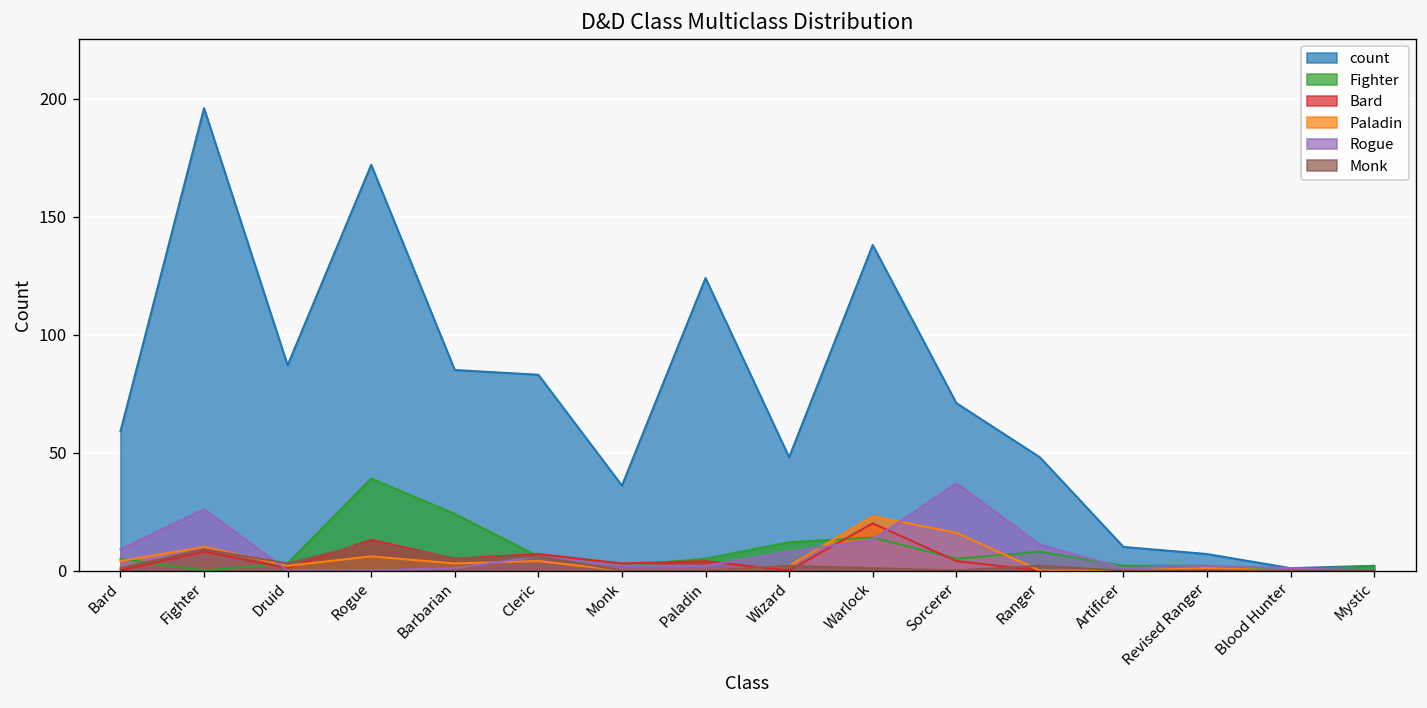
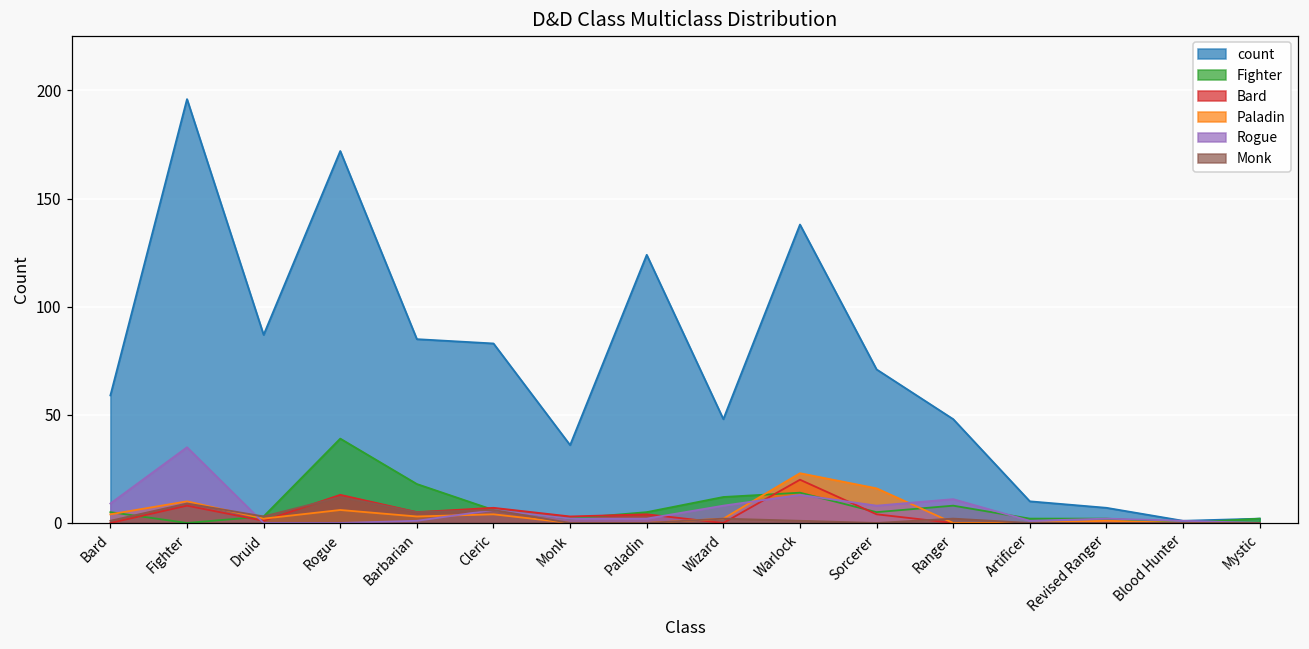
  {
    "count": {
      "Bard": 59,
      "Fighter": 196,
      "Druid": 87,
      "Rogue": 172,
      "Barbarian": 85,
      "Cleric": 83,
      "Monk": 36,
      "Paladin": 124,
      "Wizard": 48,
      "Warlock": 138,
      "Sorcerer": 71,
      "Ranger": 48,
      "Artificer": 10,
      "Revised Ranger": 7
    },
    "Fighter": {
      "Fighter": 0,
      "Rogue": 39,
-     "Barbarian": 24,
+     "Barbarian": 18,
      "Wizard": 12,
      "Ranger": 8
    },
    "Bard": {
      "Wizard": 0,
      "Warlock": 20
    },
    "Paladin": {
      "Rogue": 6,
      "Barbarian": 3,
      "Cleric": 4,
      "Warlock": 23,
      "Sorcerer": 16
    },
    "Rogue": {
      "Bard": 9,
-     "Fighter": 26,
+     "Fighter": 35,
      "Rogue": 0,
      "Barbarian": 1,
      "Paladin": 2,
      "Wizard": 8,
-     "Sorcerer": 37,
+     "Sorcerer": 8,
      "Ranger": 11
    },
    "Monk": {
      "Warlock": 1,
      "Sorcerer": 0,
      "Ranger": 2
    }
  }
